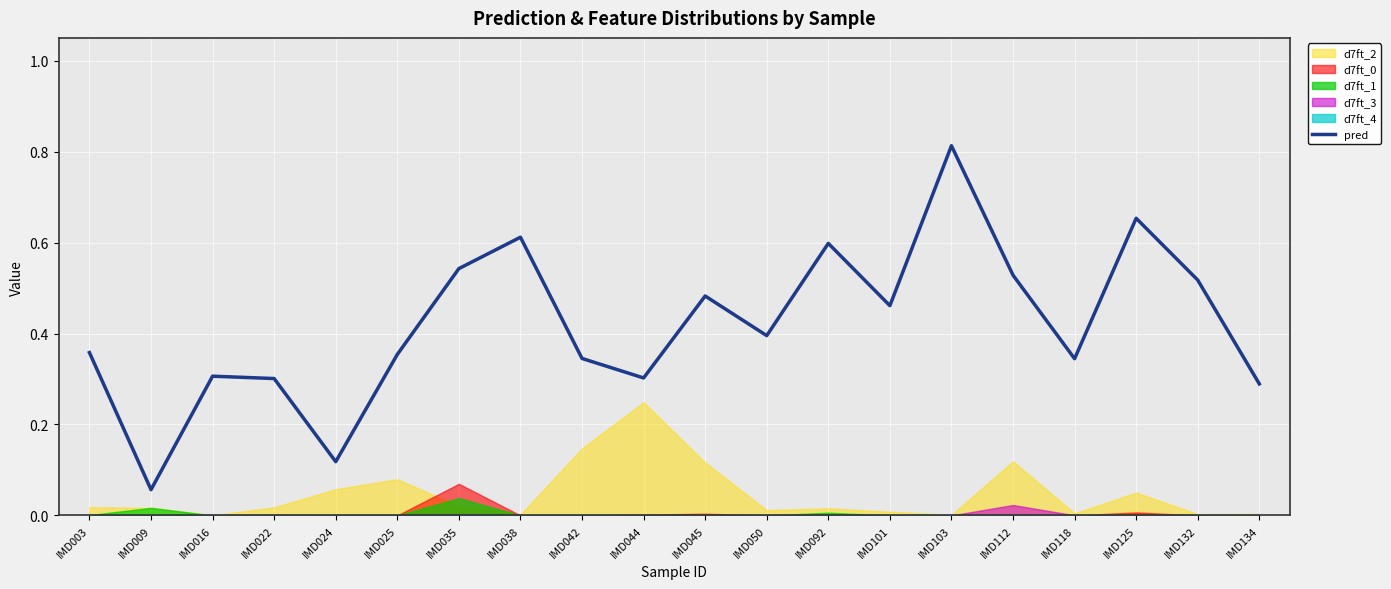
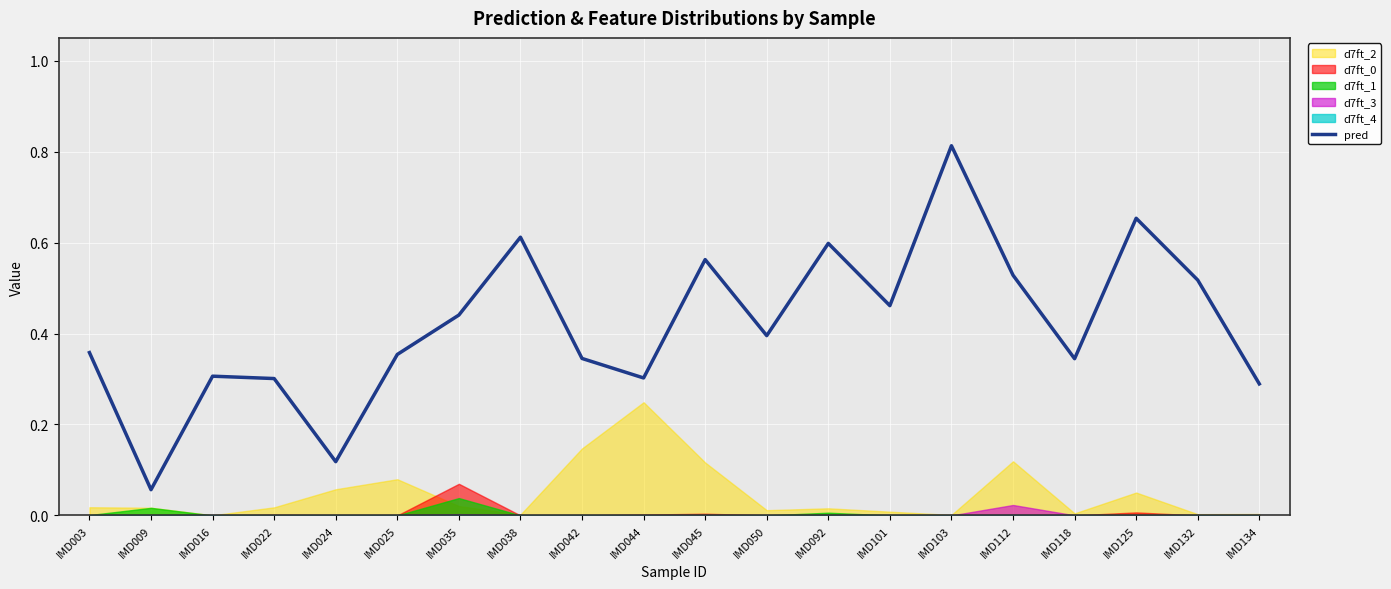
  {
    "pred": {
      "IMD003": 0.36,
      "IMD009": 0.06,
      "IMD016": 0.31,
      "IMD022": 0.30,
      "IMD024": 0.12,
      "IMD025": 0.35,
-     "IMD035": 0.54,
+     "IMD035": 0.44,
      "IMD038": 0.61,
      "IMD042": 0.35,
      "IMD044": 0.30,
-     "IMD045": 0.48,
+     "IMD045": 0.56,
      "IMD050": 0.40,
      "IMD092": 0.60,
      "IMD101": 0.46,
      "IMD103": 0.81,
      "IMD112": 0.53,
      "IMD118": 0.34,
      "IMD125": 0.65,
      "IMD132": 0.52,
      "IMD134": 0.29
    },
    "d7ft_2": {
      "IMD003": 0.02,
      "IMD022": 0.02,
      "IMD024": 0.06,
      "IMD025": 0.08,
      "IMD035": 0.02,
      "IMD042": 0.15,
      "IMD044": 0.25,
      "IMD045": 0.12,
      "IMD050": 0.01,
      "IMD092": 0.02,
      "IMD101": 0.01,
      "IMD112": 0.12,
      "IMD125": 0.05
    },
    "d7ft_0": {
      "IMD035": 0.07,
      "IMD125": 0.01
    },
    "d7ft_1": {
      "IMD035": 0.04,
      "IMD092": 0.01
    },
    "d7ft_3": {
      "IMD112": 0.02
    }
  }
